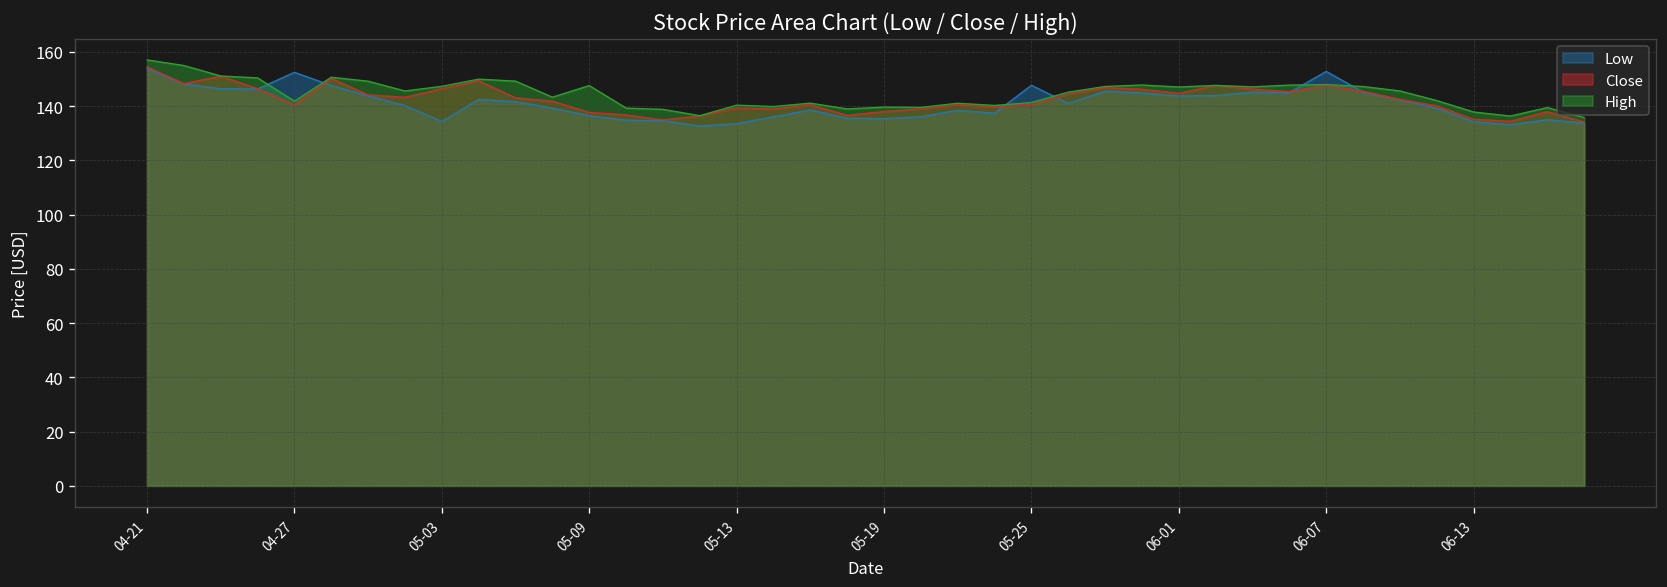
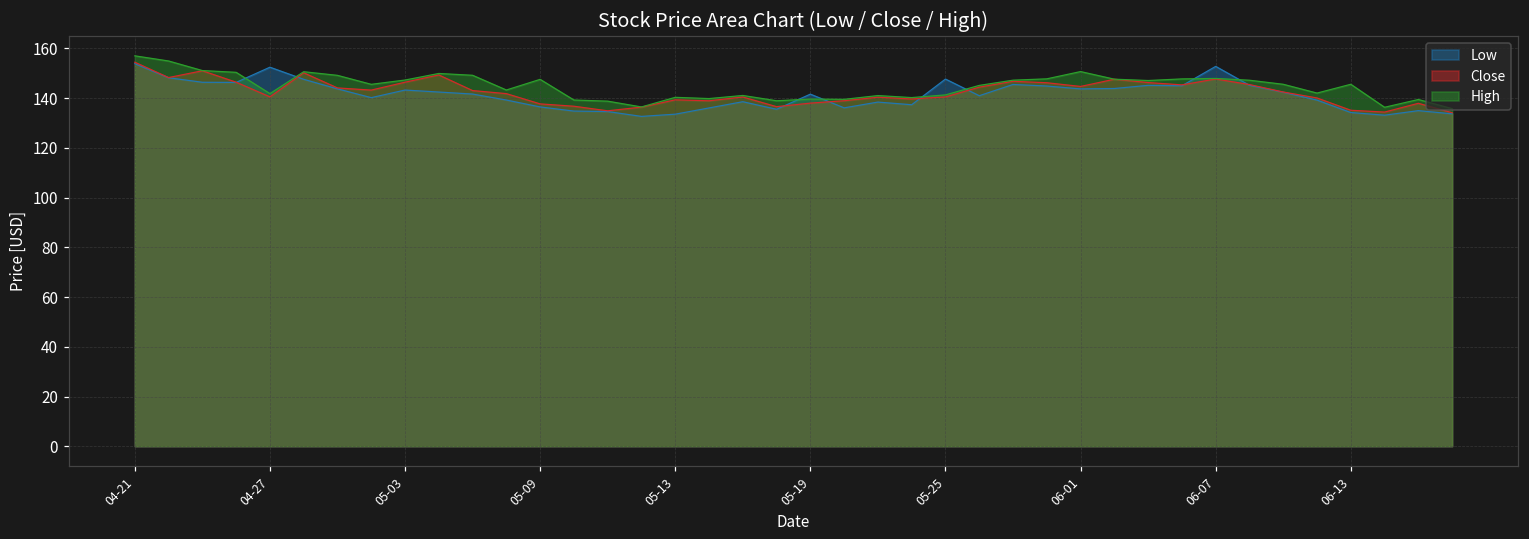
  {
    "Low": {
      "04-27": 152,
-     "05-03": 134,
+     "05-03": 143,
      "05-09": 136,
      "05-13": 134,
-     "05-19": 135,
+     "05-19": 142,
      "05-25": 148,
      "06-07": 153
    },
    "Close": {
      "04-27": 141,
      "05-09": 138,
      "05-19": 138
    },
    "High": {
      "04-21": 157,
      "04-27": 142,
      "05-09": 148,
      "05-19": 140,
-     "06-01": 147,
-     "06-13": 138
+     "06-01": 151,
+     "06-13": 146
    }
  }
